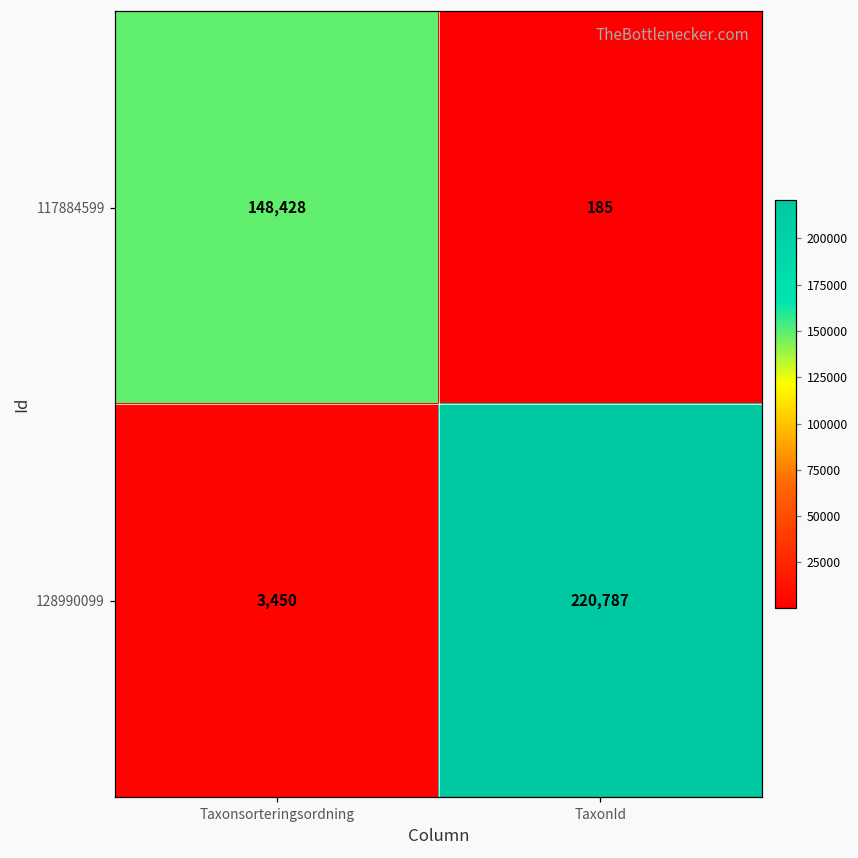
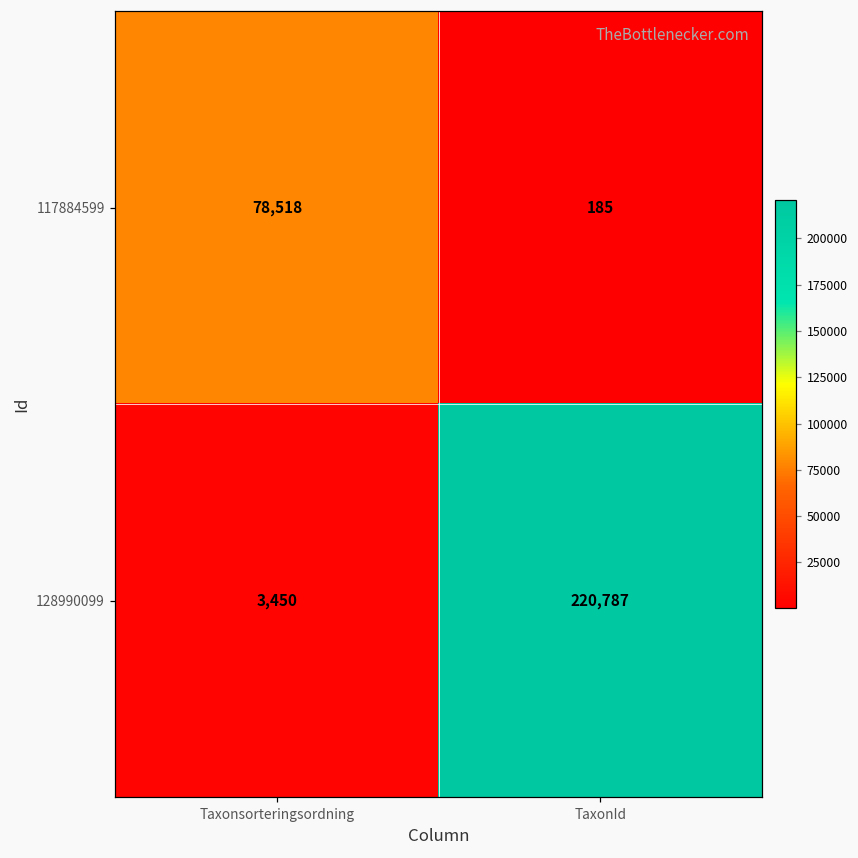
  {
    "117884599": {
-     "Taxonsorteringsordning": "148,428"
+     "Taxonsorteringsordning": "78,518"
    },
    "128990099": {
      "Taxonsorteringsordning": "3,450",
      "TaxonId": "220,787"
    }
  }
